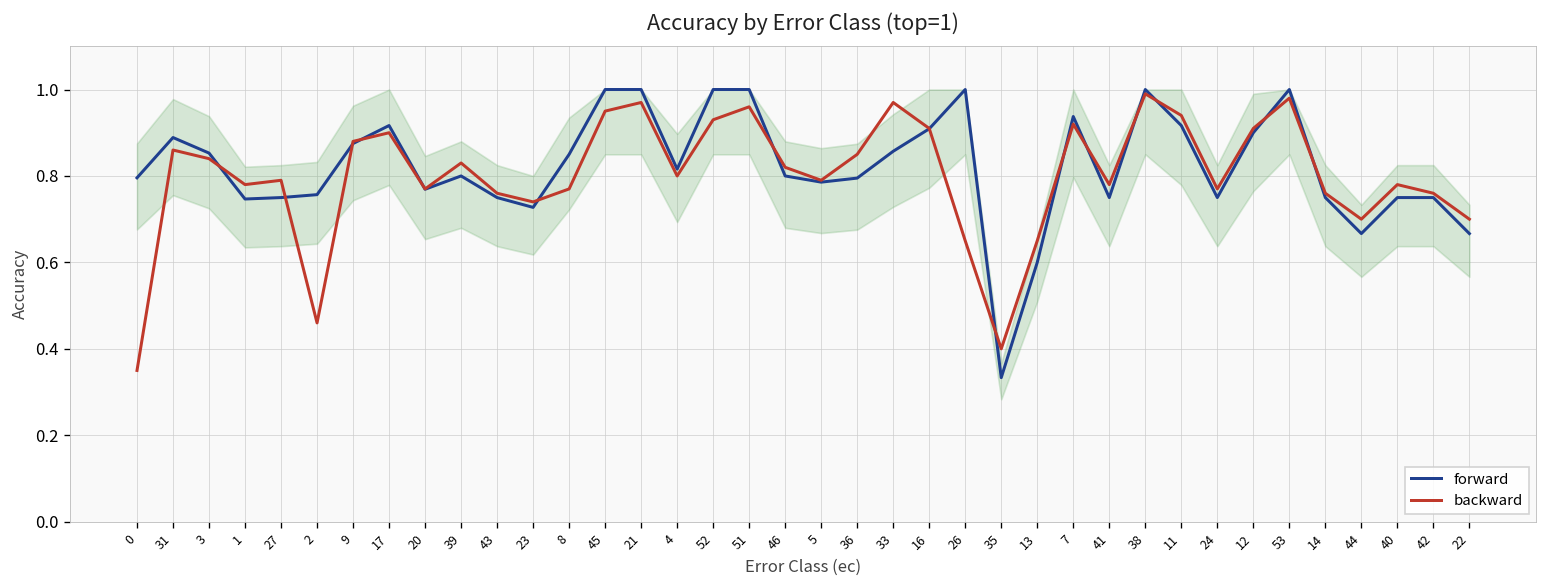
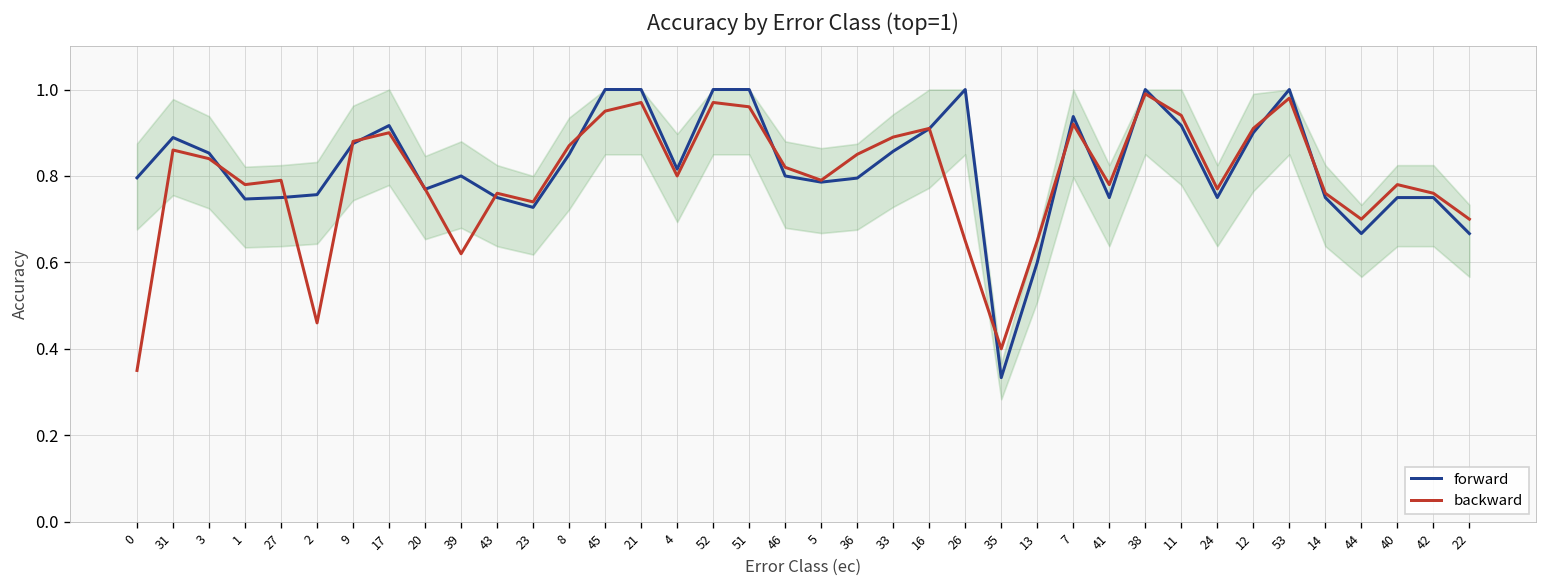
  {
    "forward": {
      "0": 0.80,
      "31": 0.89,
      "3": 0.85,
      "1": 0.75,
      "27": 0.75,
      "2": 0.76,
      "17": 0.92,
      "39": 0.80,
      "43": 0.75,
      "23": 0.73,
      "8": 0.85,
      "4": 0.82,
      "46": 0.80,
      "36": 0.80,
      "33": 0.86,
      "35": 0.33,
      "13": 0.60,
      "7": 0.94,
      "41": 0.75,
      "11": 0.92,
      "24": 0.75,
      "12": 0.90,
      "14": 0.75,
      "44": 0.67,
      "40": 0.75,
      "42": 0.75,
      "22": 0.67
    },
    "backward": {
      "0": 0.35,
      "31": 0.86,
      "3": 0.84,
      "1": 0.78,
      "27": 0.79,
      "2": 0.46,
      "17": 0.90,
-     "39": 0.83,
+     "39": 0.62,
      "43": 0.76,
      "23": 0.74,
-     "8": 0.77,
+     "8": 0.87,
      "45": 0.95,
      "21": 0.97,
      "4": 0.80,
-     "52": 0.93,
+     "52": 0.97,
      "51": 0.96,
      "46": 0.82,
      "36": 0.85,
-     "33": 0.97,
+     "33": 0.89,
      "26": 0.65,
      "35": 0.40,
      "13": 0.65,
      "7": 0.92,
      "41": 0.78,
      "38": 0.99,
      "11": 0.94,
      "24": 0.77,
      "12": 0.91,
      "53": 0.98,
      "14": 0.76,
      "44": 0.70,
      "40": 0.78,
      "42": 0.76,
      "22": 0.70
    }
  }
